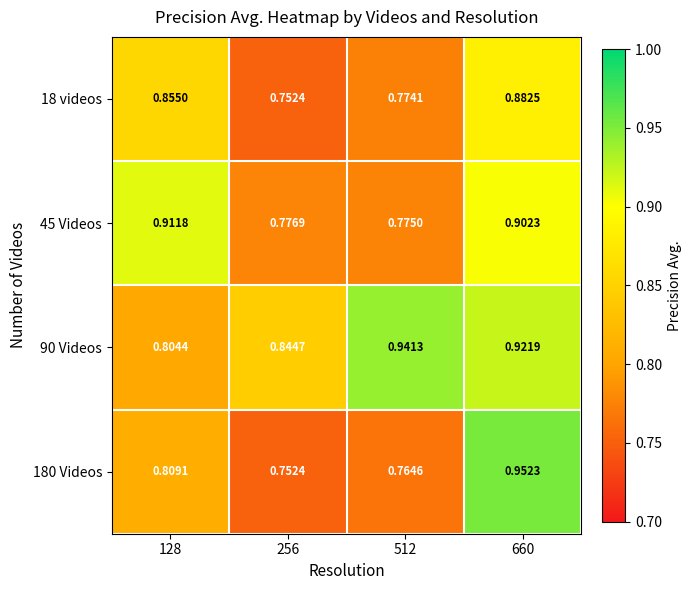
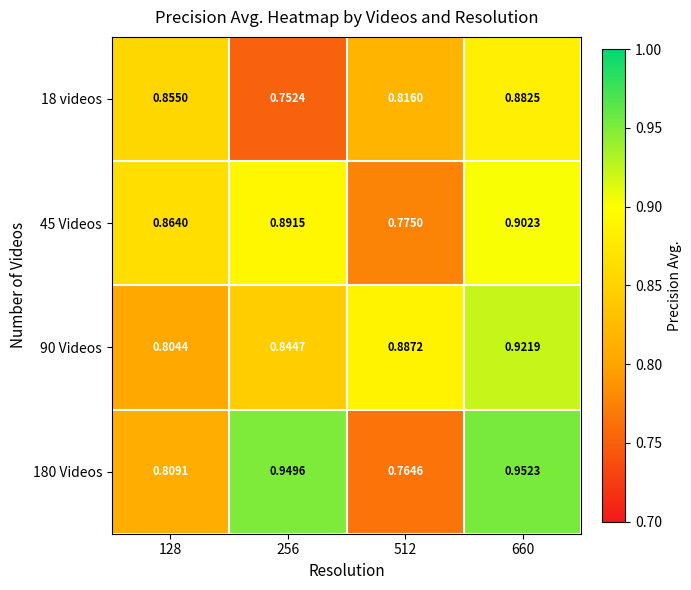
  {
    "18 videos": {
      "128": 0.8550,
      "256": 0.7524,
-     "512": 0.7741,
+     "512": 0.8160,
      "660": 0.8825
    },
    "45 Videos": {
-     "128": 0.9118,
-     "256": 0.7769,
+     "128": 0.8640,
+     "256": 0.8915,
      "512": 0.7750,
      "660": 0.9023
    },
    "90 Videos": {
      "128": 0.8044,
      "256": 0.8447,
-     "512": 0.9413,
+     "512": 0.8872,
      "660": 0.9219
    },
    "180 Videos": {
      "128": 0.8091,
-     "256": 0.7524,
+     "256": 0.9496,
      "512": 0.7646,
      "660": 0.9523
    }
  }
